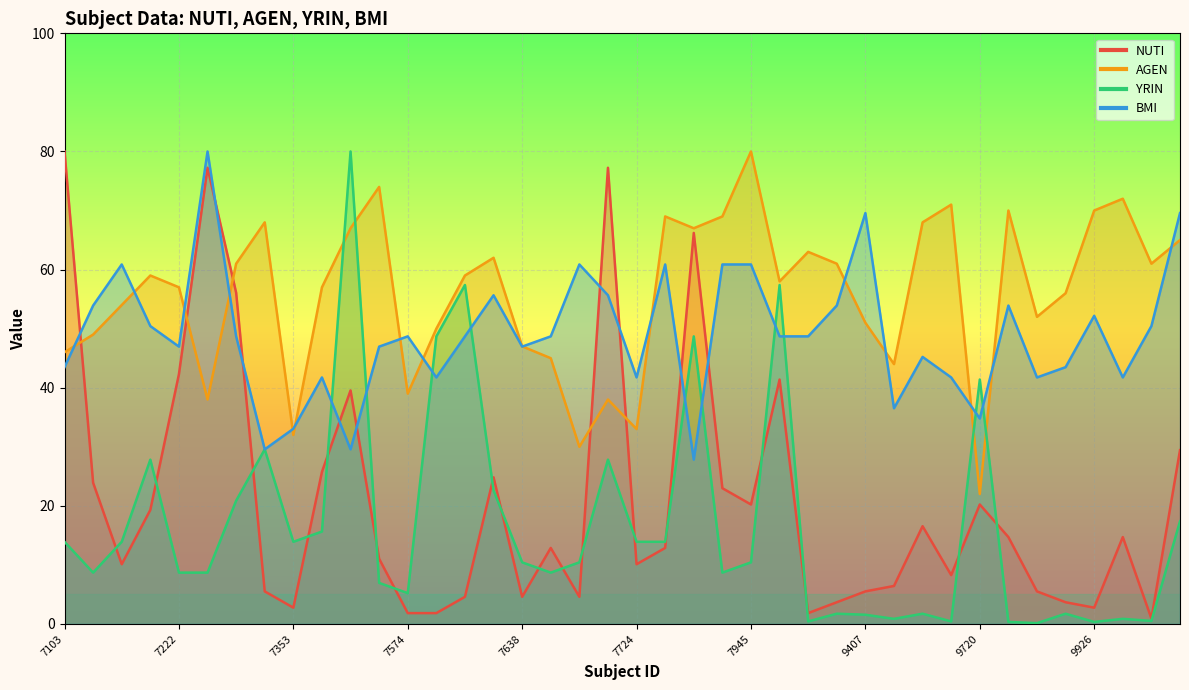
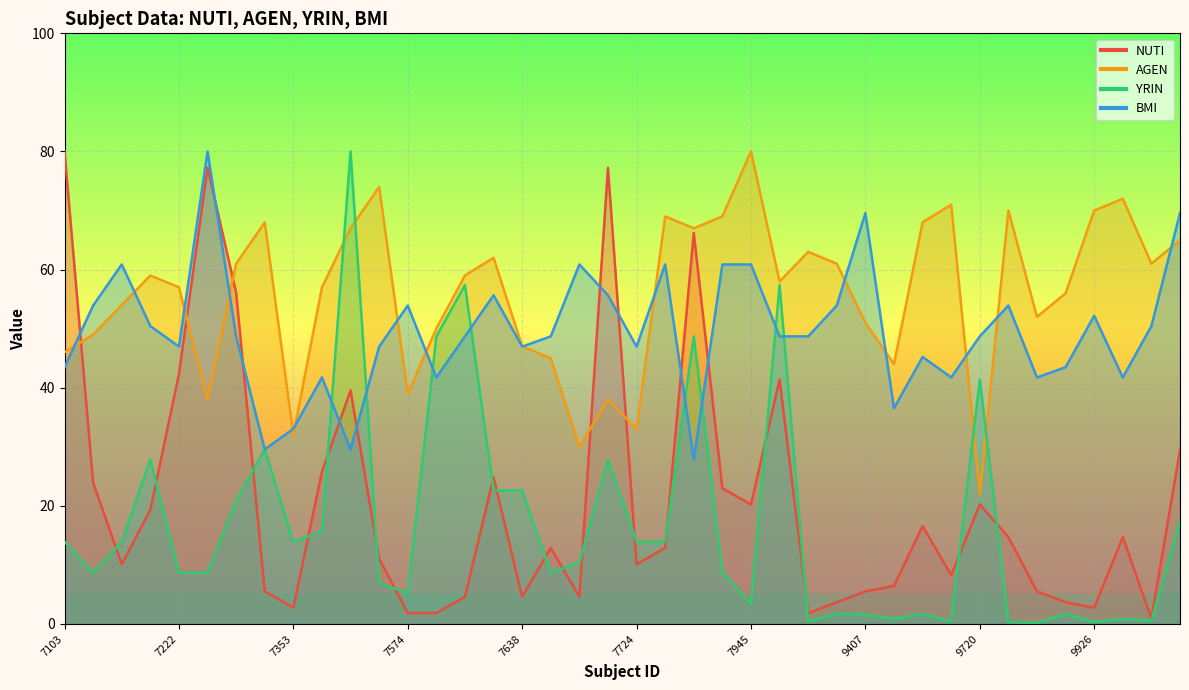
  {
    "YRIN": {
      "7103": 14,
      "7222": 9,
      "7353": 14,
      "7574": 5,
-     "7638": 10,
+     "7638": 23,
      "7724": 14,
-     "7945": 10,
+     "7945": 3,
      "9407": 2,
      "9720": 41,
      "9926": 0
    },
    "BMI": {
      "7103": 43,
      "7222": 47,
      "7353": 33,
-     "7574": 49,
-     "7724": 42,
+     "7574": 54,
+     "7724": 47,
      "7945": 61,
      "9407": 70,
-     "9720": 35,
+     "9720": 49,
      "9926": 52
    }
  }
